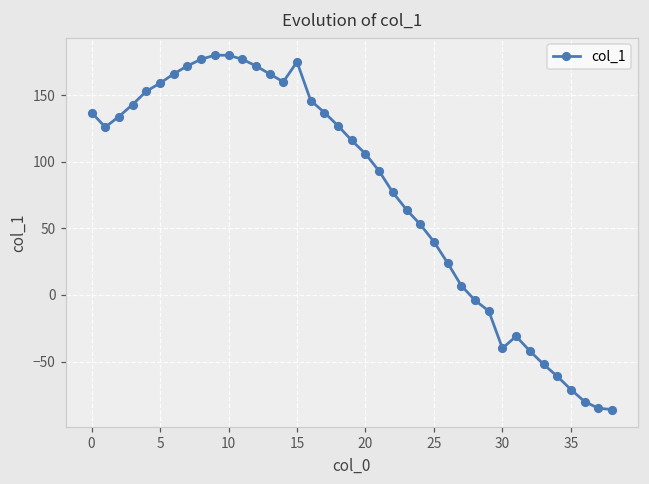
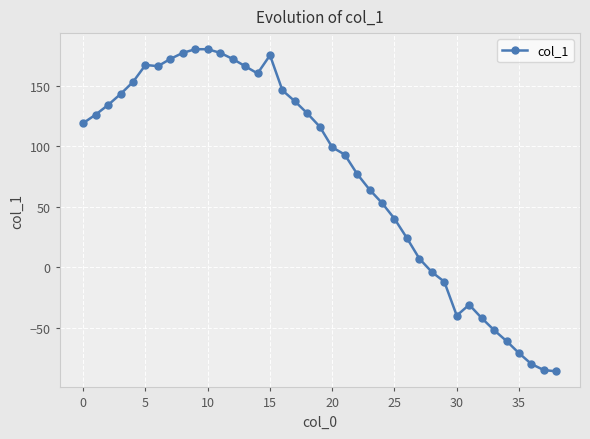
  {
-   "0": 137,
-   "5": 159,
+   "0": 119,
+   "5": 167,
    "10": 180,
    "15": 175,
-   "20": 106,
+   "20": 99,
    "25": 40,
    "30": -40,
    "35": -71
  }
